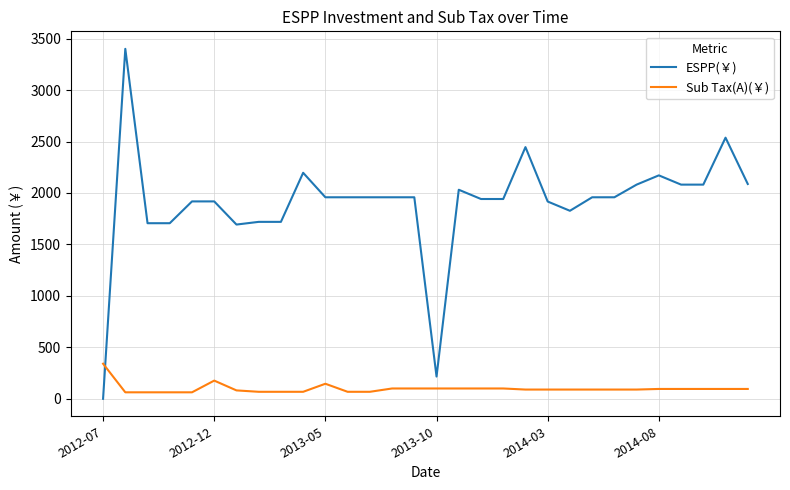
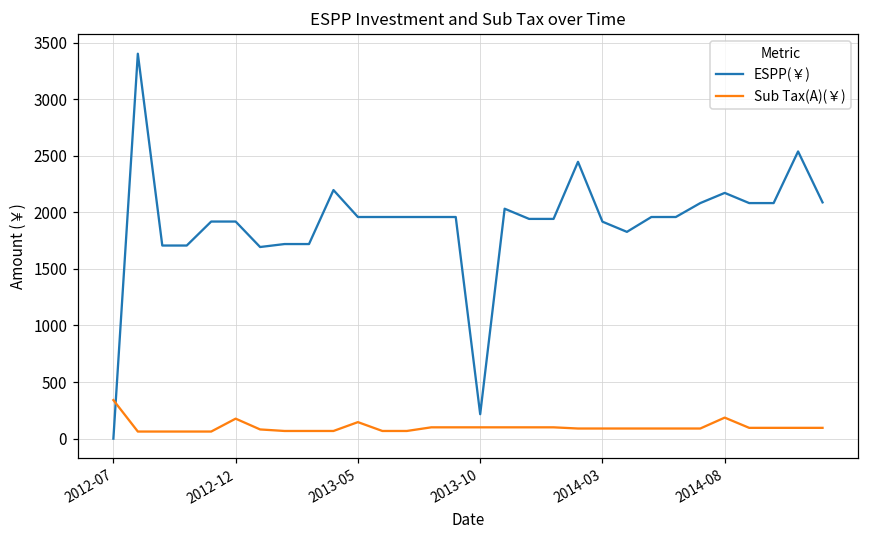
  {
    "ESPP(￥)": {
      "2012-07": 0,
      "2012-12": 1920,
      "2013-05": 1960,
      "2013-10": 220,
      "2014-03": 1920,
      "2014-08": 2170
    },
    "Sub Tax(A)(￥)": {
      "2012-07": 340,
      "2012-12": 180,
      "2013-05": 150,
      "2013-10": 100,
      "2014-03": 90,
-     "2014-08": 100
+     "2014-08": 190
    }
  }
